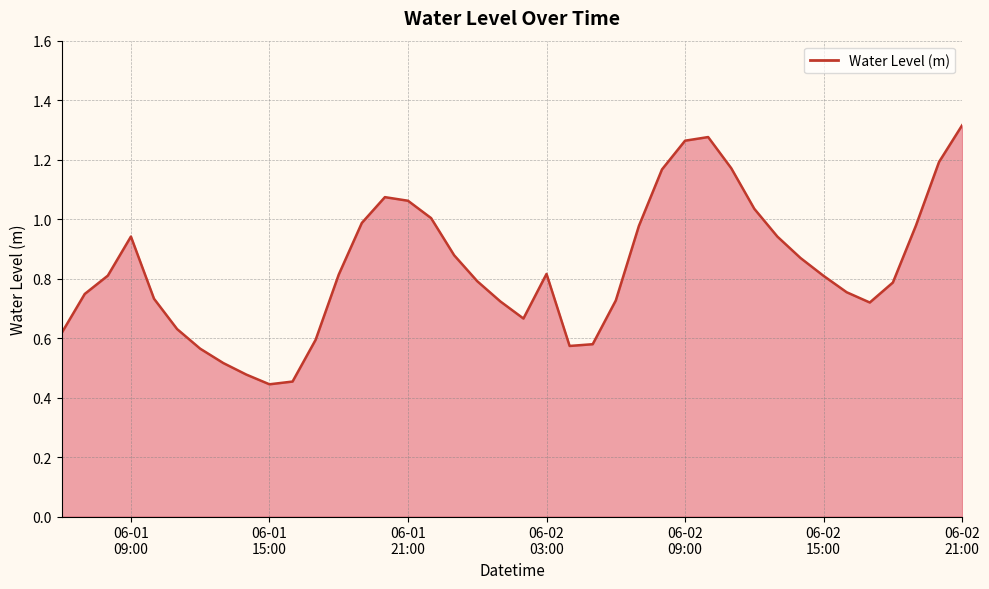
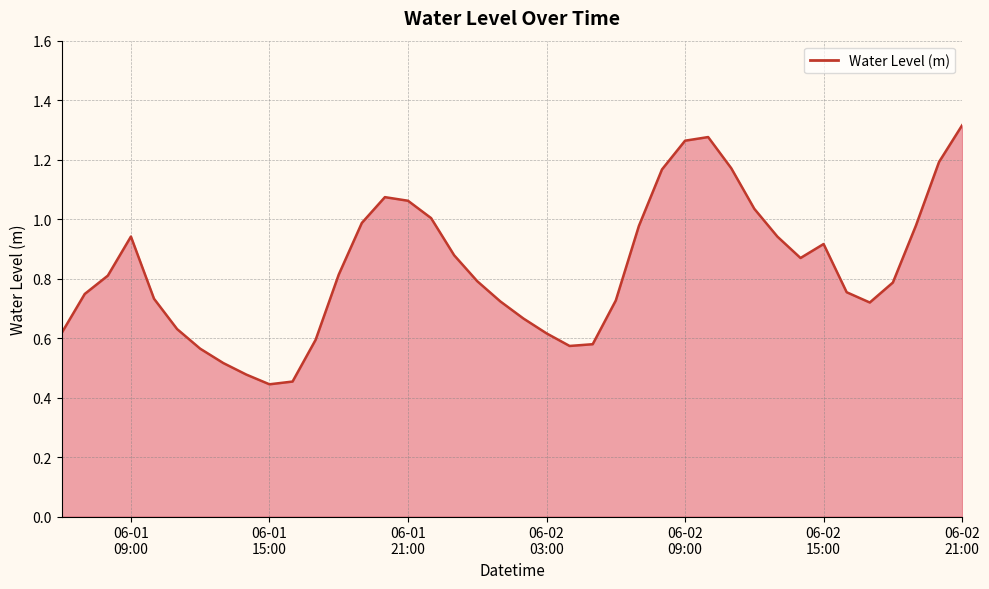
  {
    "06-01 09:00": 0.94,
    "06-01 15:00": 0.44,
    "06-01 21:00": 1.06,
-   "06-02 03:00": 0.82,
+   "06-02 03:00": 0.62,
    "06-02 09:00": 1.26,
-   "06-02 15:00": 0.81,
+   "06-02 15:00": 0.92,
    "06-02 21:00": 1.32
  }
